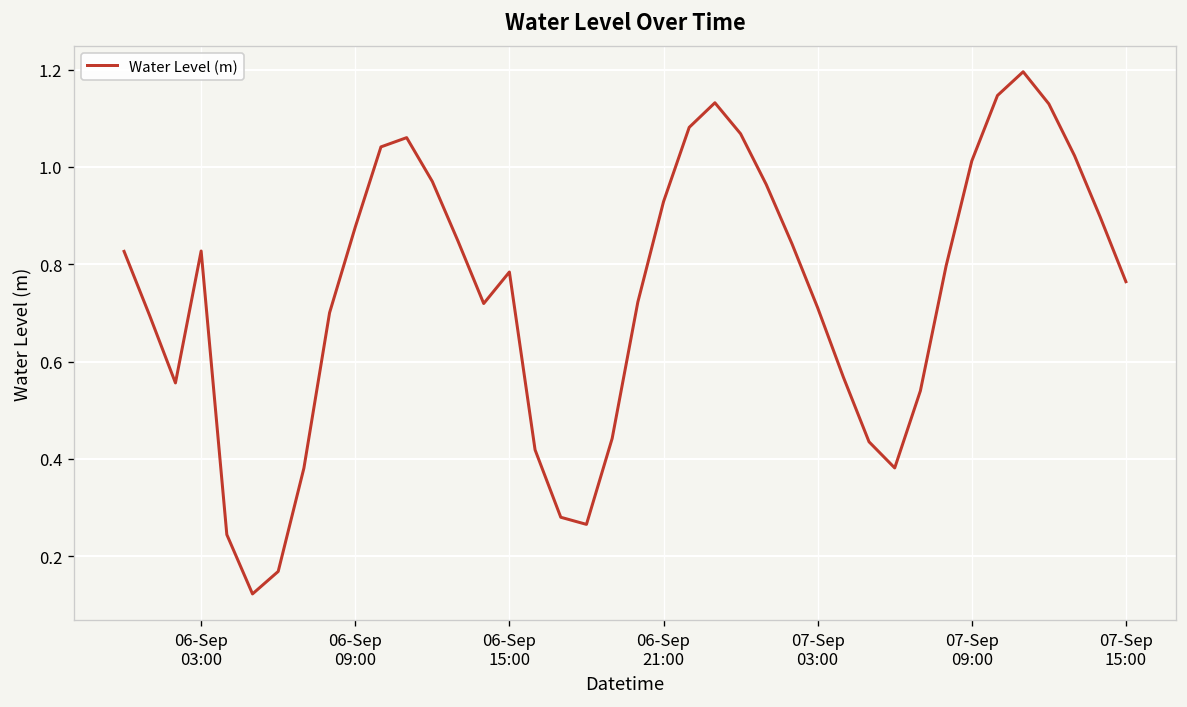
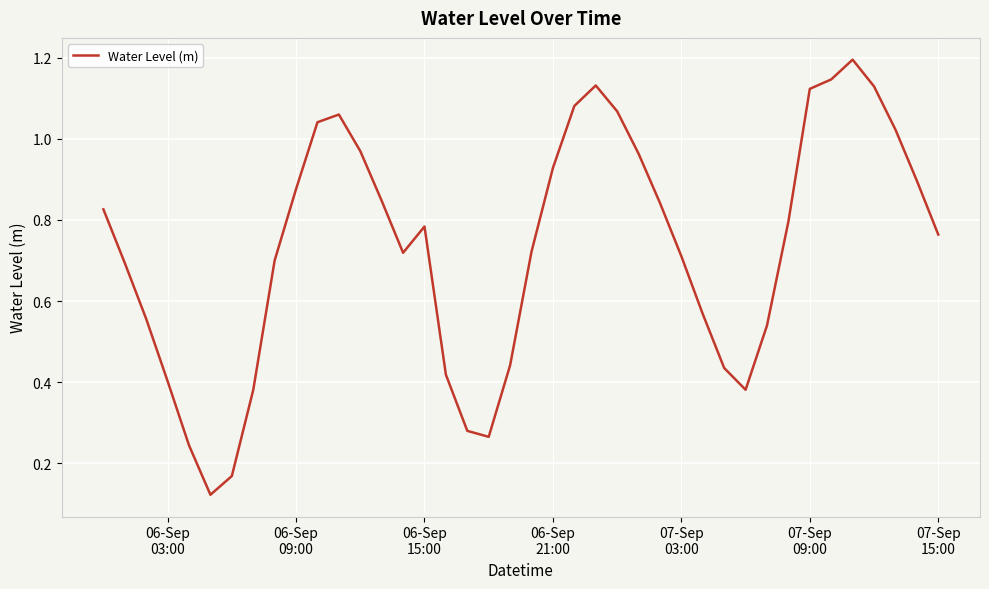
  {
-   "06-Sep 03:00": 0.83,
+   "06-Sep 03:00": 0.40,
    "06-Sep 09:00": 0.88,
    "06-Sep 15:00": 0.78,
    "06-Sep 21:00": 0.93,
    "07-Sep 03:00": 0.71,
-   "07-Sep 09:00": 1.01,
+   "07-Sep 09:00": 1.12,
    "07-Sep 15:00": 0.76
  }
